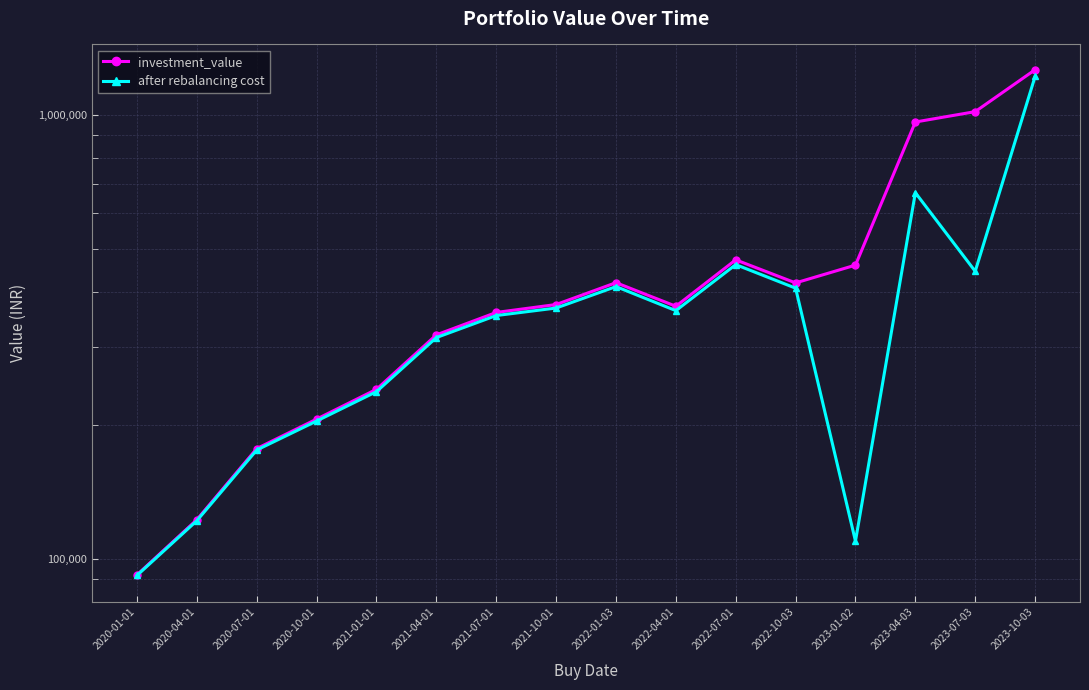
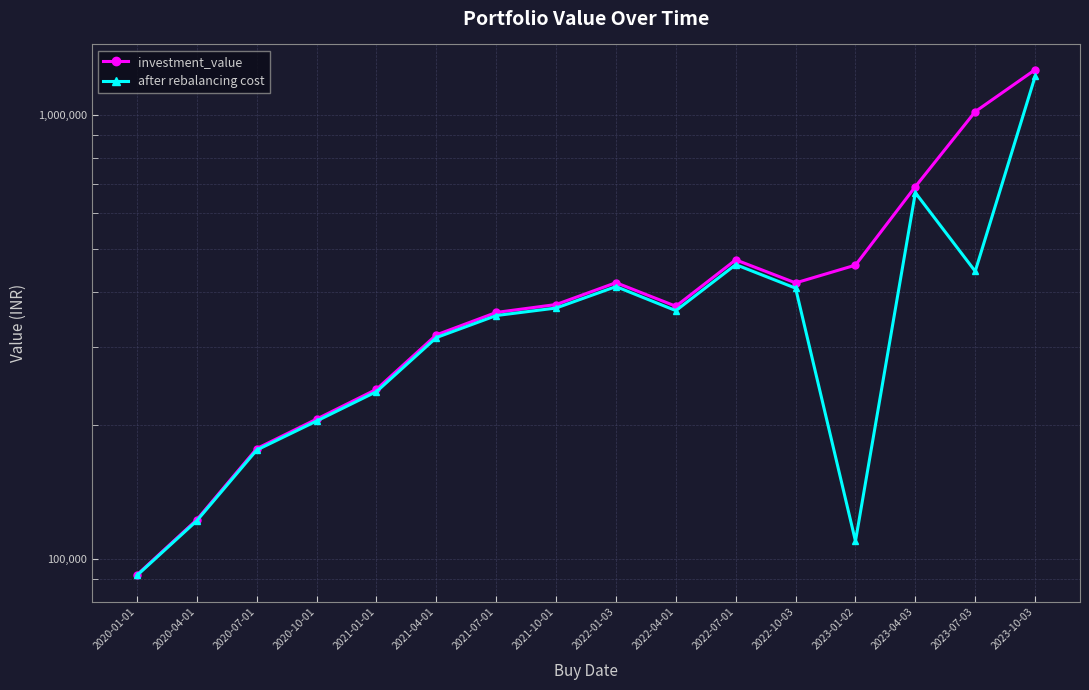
  {
    "investment_value": {
      "2021-04-01": "320,000",
      "2021-07-01": "360,000",
      "2021-10-01": "370,000",
      "2022-01-03": "420,000",
      "2022-04-01": "370,000",
      "2022-07-01": "470,000",
      "2022-10-03": "420,000",
      "2023-01-02": "460,000",
-     "2023-04-03": "960,000",
+     "2023-04-03": "690,000",
      "2023-07-03": "1,020,000",
      "2023-10-03": "1,260,000"
    },
    "after rebalancing cost": {
      "2021-04-01": "320,000",
      "2021-07-01": "350,000",
      "2021-10-01": "370,000",
      "2022-01-03": "410,000",
      "2022-04-01": "360,000",
      "2022-07-01": "460,000",
      "2022-10-03": "410,000",
      "2023-01-02": "110,000",
      "2023-04-03": "670,000",
      "2023-07-03": "440,000",
      "2023-10-03": "1,220,000"
    }
  }
